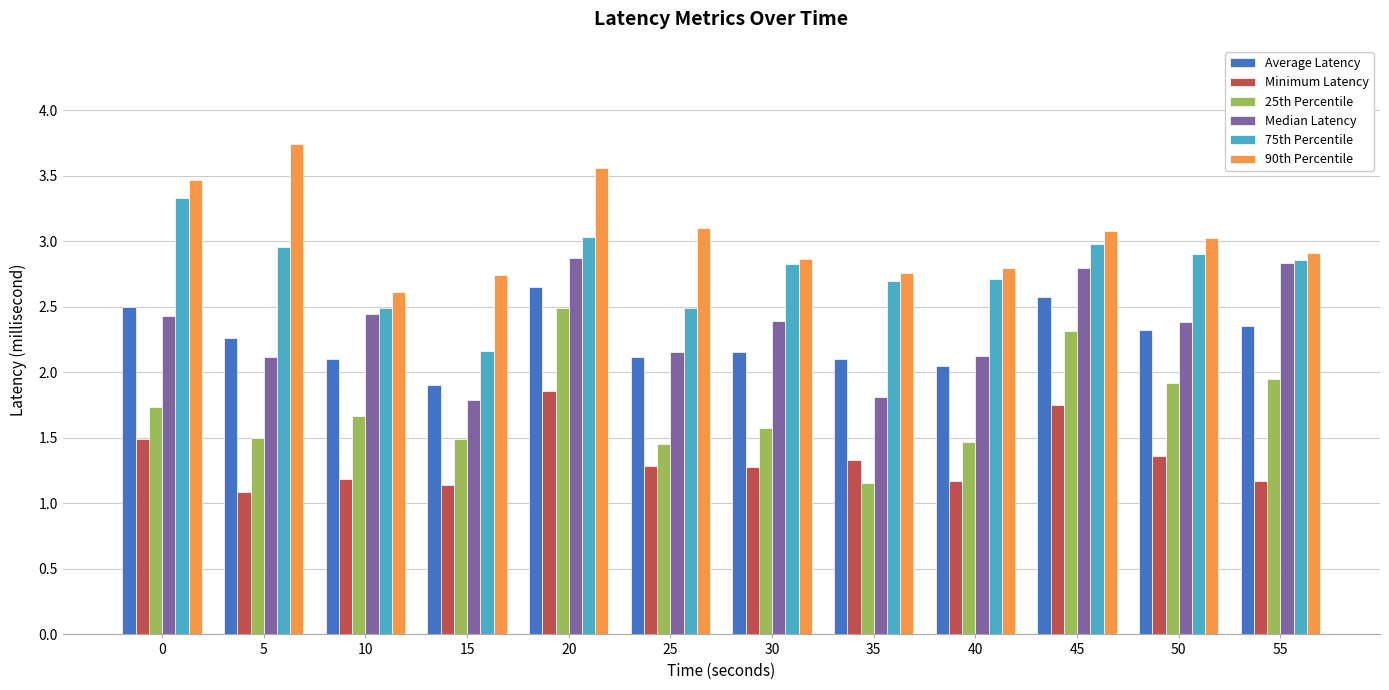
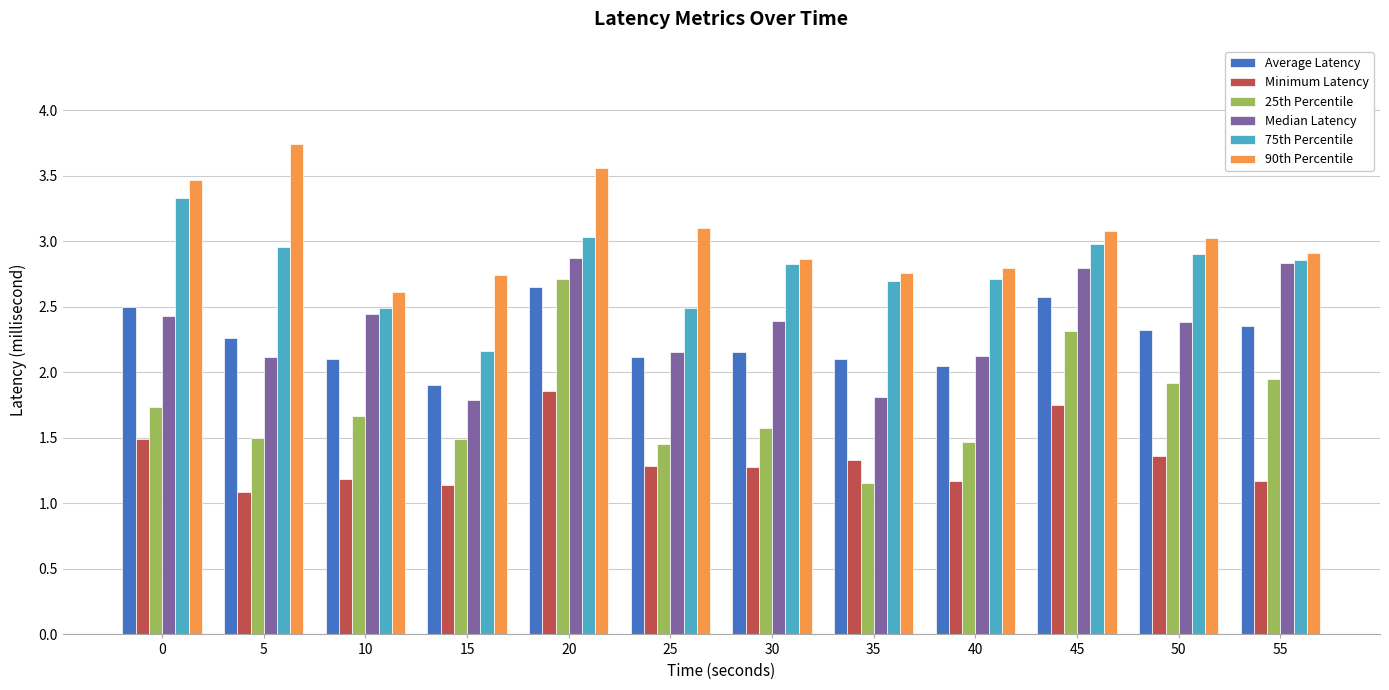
  {
    "Minimum Latency": {
      "0": 1.49,
      "5": 1.09,
      "10": 1.19,
      "15": 1.14,
      "20": 1.86,
      "25": 1.28,
      "30": 1.28,
      "35": 1.33,
      "40": 1.17,
      "45": 1.75,
      "50": 1.36,
      "55": 1.17
    },
    "25th Percentile": {
      "0": 1.74,
      "5": 1.50,
      "10": 1.67,
      "15": 1.49,
-     "20": 2.49,
+     "20": 2.72,
      "25": 1.45,
      "30": 1.57,
      "35": 1.16,
      "40": 1.47,
      "45": 2.31,
      "50": 1.92,
      "55": 1.95
    },
    "Median Latency": {
      "0": 2.43,
      "5": 2.12,
      "10": 2.45,
      "15": 1.79,
      "20": 2.87,
      "25": 2.16,
      "30": 2.39,
      "35": 1.81,
      "40": 2.13,
      "45": 2.80,
      "50": 2.38,
      "55": 2.84
    },
    "90th Percentile": {
      "0": 3.47,
      "5": 3.74,
      "10": 2.61,
      "15": 2.74,
      "20": 3.56,
      "25": 3.10,
      "30": 2.86,
      "35": 2.76,
      "40": 2.79,
      "45": 3.08,
      "50": 3.02,
      "55": 2.91
    }
  }
